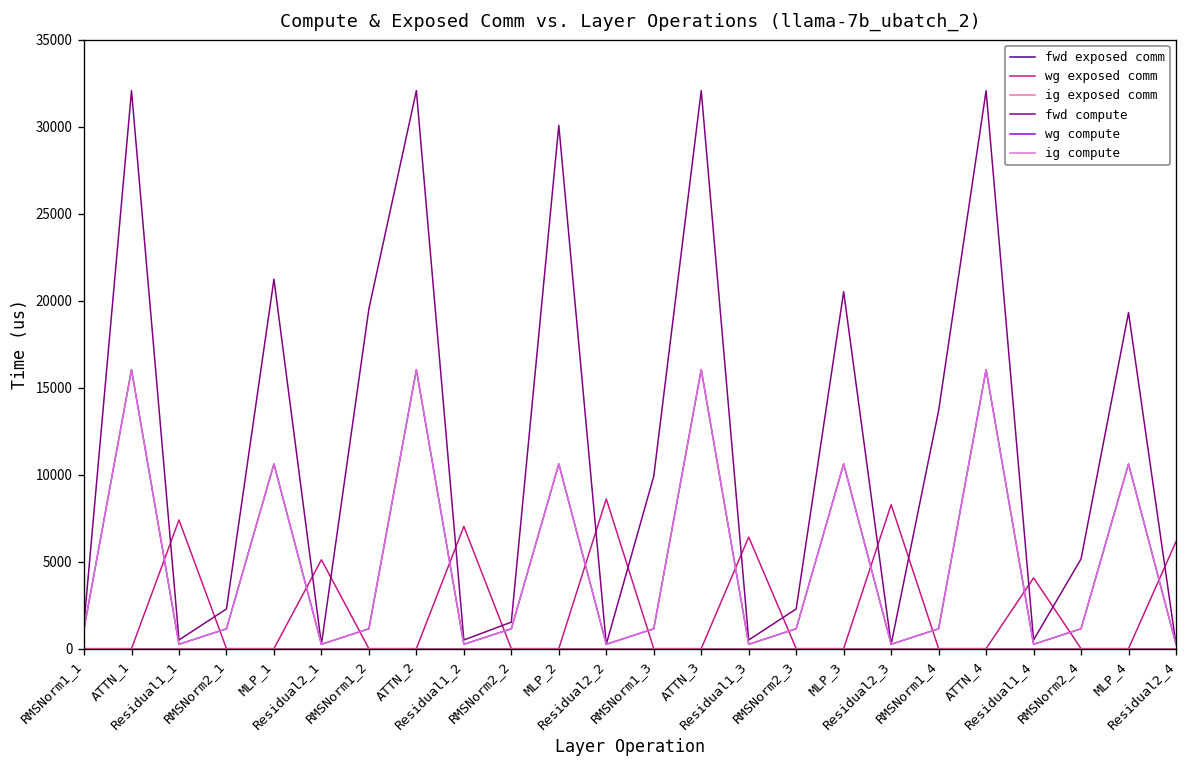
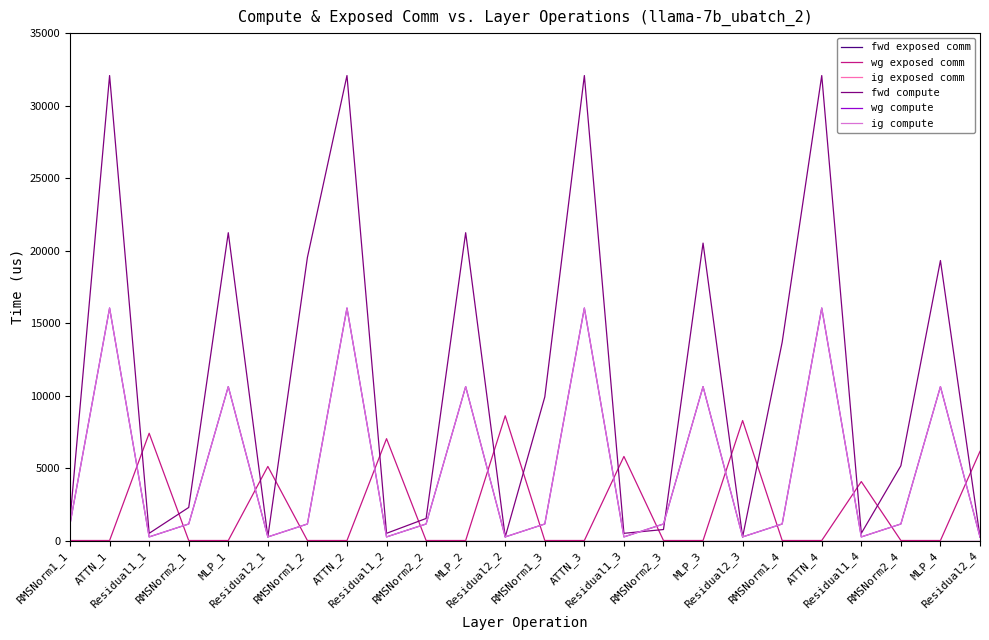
  {
    "wg exposed comm": {
      "Residual1_1": 7400,
      "Residual2_1": 5100,
      "Residual1_2": 7000,
      "Residual2_2": 8600,
-     "Residual1_3": 6400,
+     "Residual1_3": 5800,
      "Residual2_3": 8300,
      "Residual1_4": 4100,
      "Residual2_4": 6100
    },
    "fwd compute": {
      "RMSNorm1_1": 1400,
      "ATTN_1": 32100,
      "Residual1_1": 500,
      "RMSNorm2_1": 2300,
      "MLP_1": 21200,
      "RMSNorm1_2": 19500,
      "ATTN_2": 32100,
      "Residual1_2": 500,
      "RMSNorm2_2": 1500,
-     "MLP_2": 30100,
+     "MLP_2": 21200,
      "RMSNorm1_3": 9900,
      "ATTN_3": 32100,
      "Residual1_3": 500,
-     "RMSNorm2_3": 2300,
+     "RMSNorm2_3": 800,
      "MLP_3": 20500,
      "RMSNorm1_4": 13700,
      "ATTN_4": 32100,
      "Residual1_4": 500,
      "RMSNorm2_4": 5200,
      "MLP_4": 19300
    }
  }
